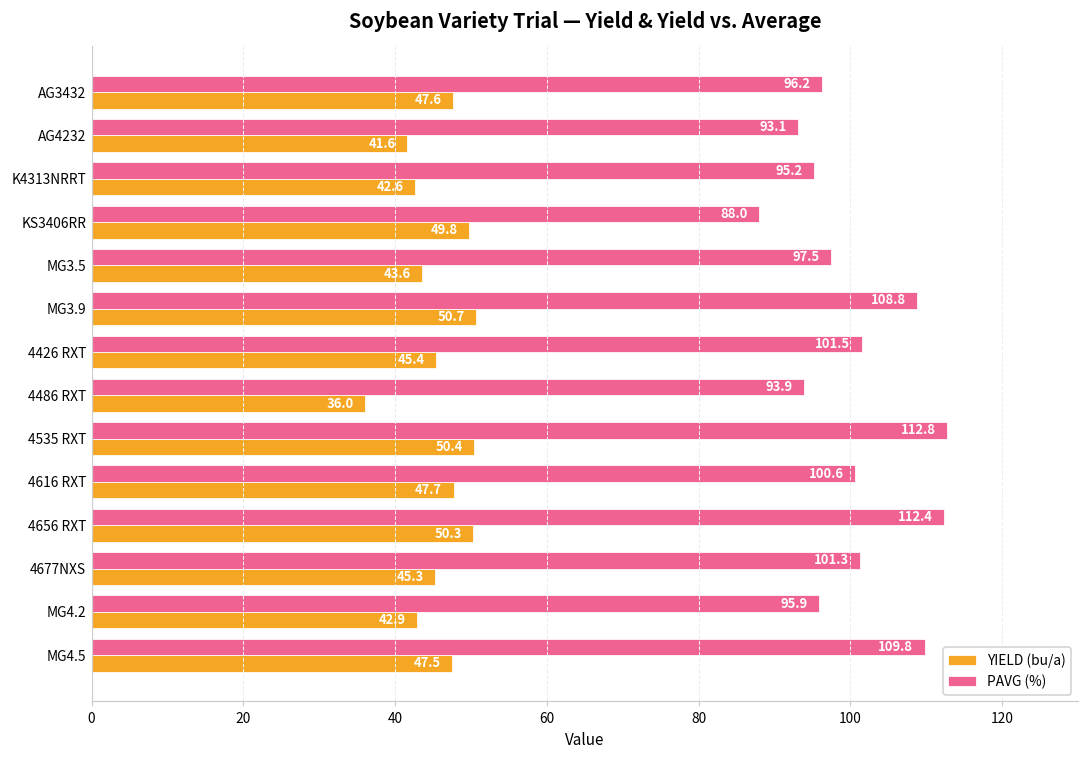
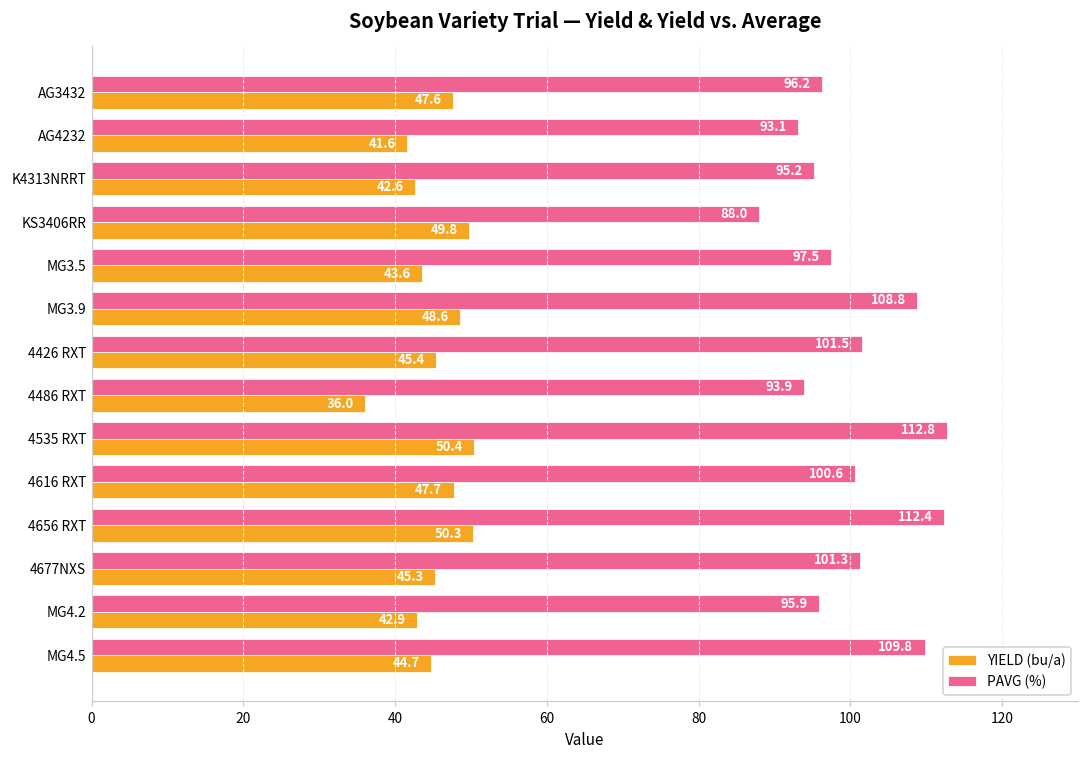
  {
    "YIELD (bu/a)": {
      "AG3432": 47.6,
      "AG4232": 41.6,
      "K4313NRRT": 42.6,
      "KS3406RR": 49.8,
      "MG3.5": 43.6,
-     "MG3.9": 50.7,
+     "MG3.9": 48.6,
      "4426 RXT": 45.4,
      "4486 RXT": 36.0,
      "4535 RXT": 50.4,
      "4616 RXT": 47.7,
      "4656 RXT": 50.3,
      "4677NXS": 45.3,
      "MG4.2": 42.9,
-     "MG4.5": 47.5
+     "MG4.5": 44.7
    },
    "PAVG (%)": {
      "AG3432": 96.2,
      "AG4232": 93.1,
      "K4313NRRT": 95.2,
      "KS3406RR": 88.0,
      "MG3.5": 97.5,
      "MG3.9": 108.8,
      "4426 RXT": 101.5,
      "4486 RXT": 93.9,
      "4535 RXT": 112.8,
      "4616 RXT": 100.6,
      "4656 RXT": 112.4,
      "4677NXS": 101.3,
      "MG4.2": 95.9,
      "MG4.5": 109.8
    }
  }
